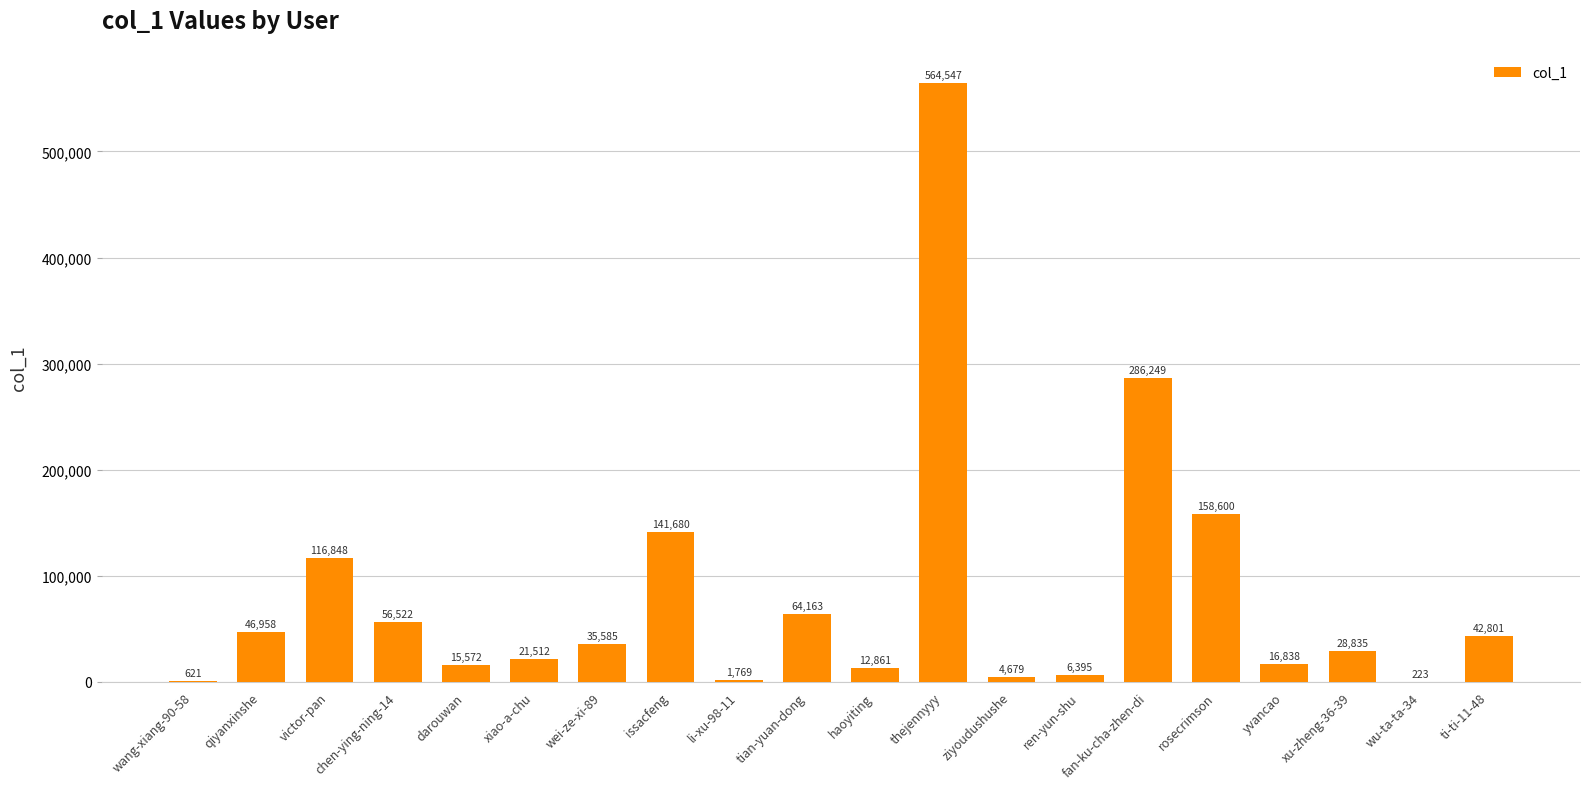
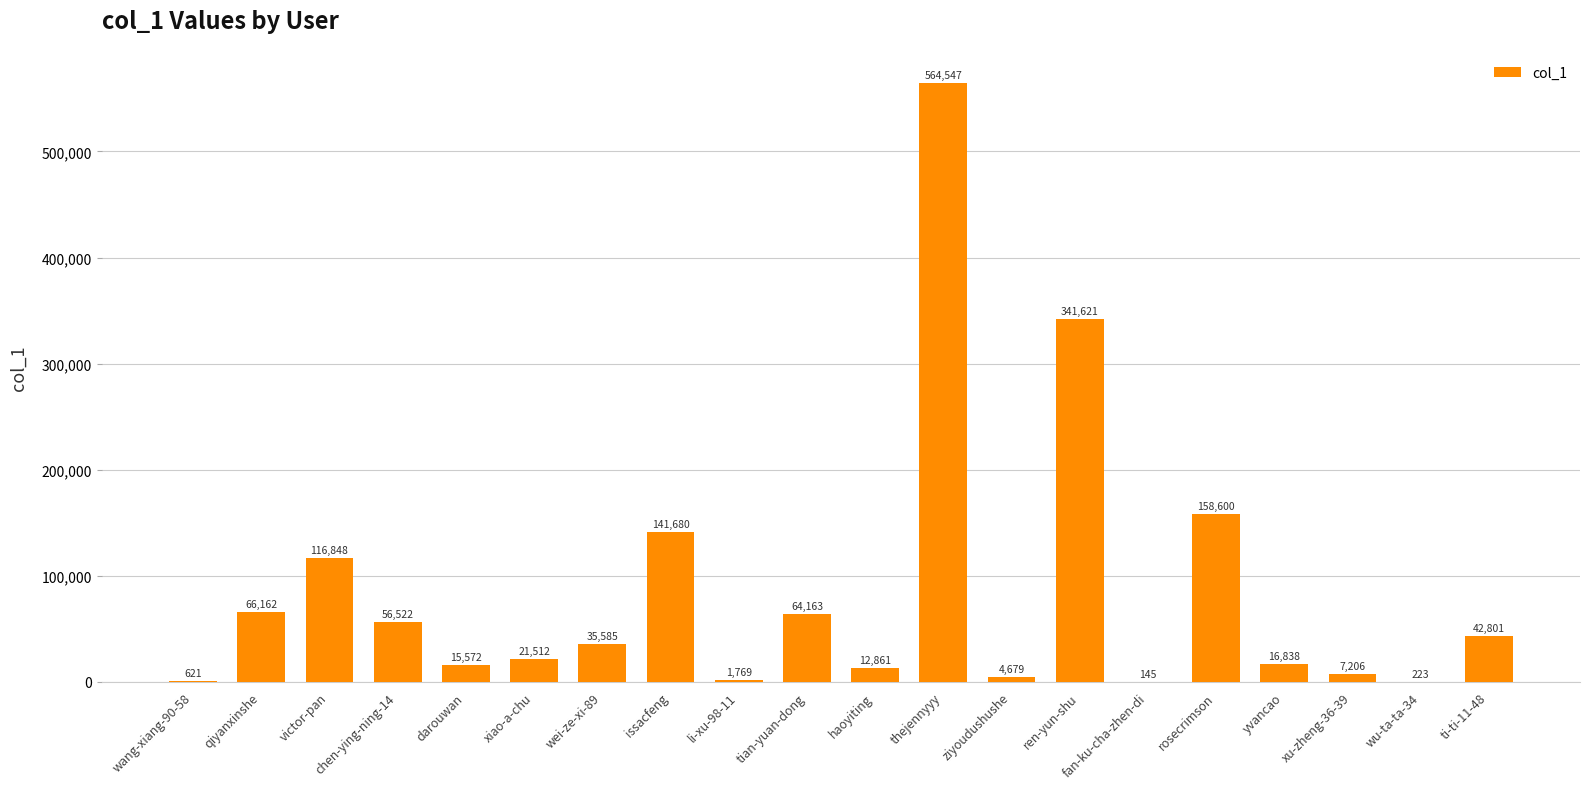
  {
    "wang-xiang-90-58": "621",
-   "qiyanxinshe": "46,958",
+   "qiyanxinshe": "66,162",
    "victor-pan": "116,848",
    "chen-ying-ning-14": "56,522",
    "darouwan": "15,572",
    "xiao-a-chu": "21,512",
    "wei-ze-xi-89": "35,585",
    "issacfeng": "141,680",
    "li-xu-98-11": "1,769",
    "tian-yuan-dong": "64,163",
    "haoyiting": "12,861",
    "thejennyyy": "564,547",
    "ziyoudushushe": "4,679",
-   "ren-yun-shu": "6,395",
-   "fan-ku-cha-zhen-di": "286,249",
+   "ren-yun-shu": "341,621",
+   "fan-ku-cha-zhen-di": "145",
    "rosecrimson": "158,600",
    "yvancao": "16,838",
-   "xu-zheng-36-39": "28,835",
+   "xu-zheng-36-39": "7,206",
    "wu-ta-ta-34": "223",
    "ti-ti-11-48": "42,801"
  }
